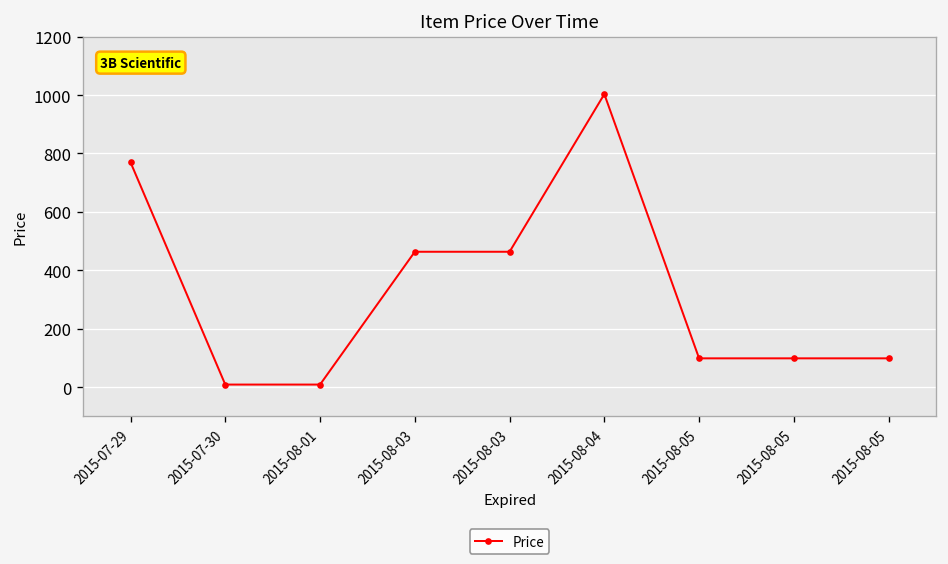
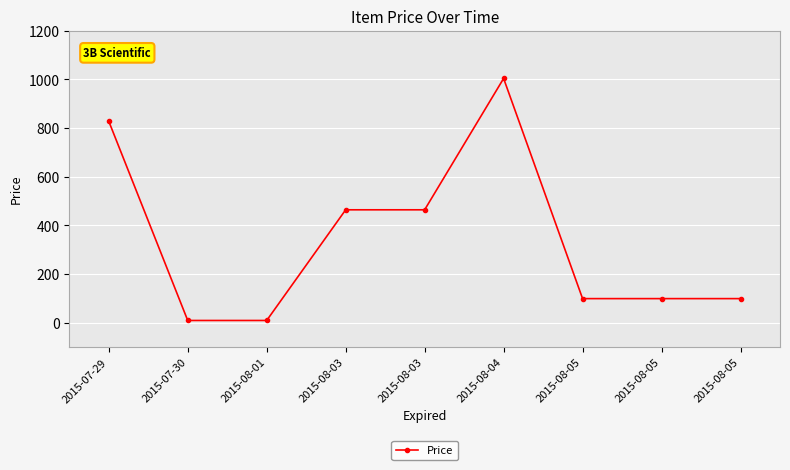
  {
-   "2015-07-29": 770,
+   "2015-07-29": 830,
    "2015-07-30": 10,
    "2015-08-01": 10,
    "2015-08-04": 1000
  }
